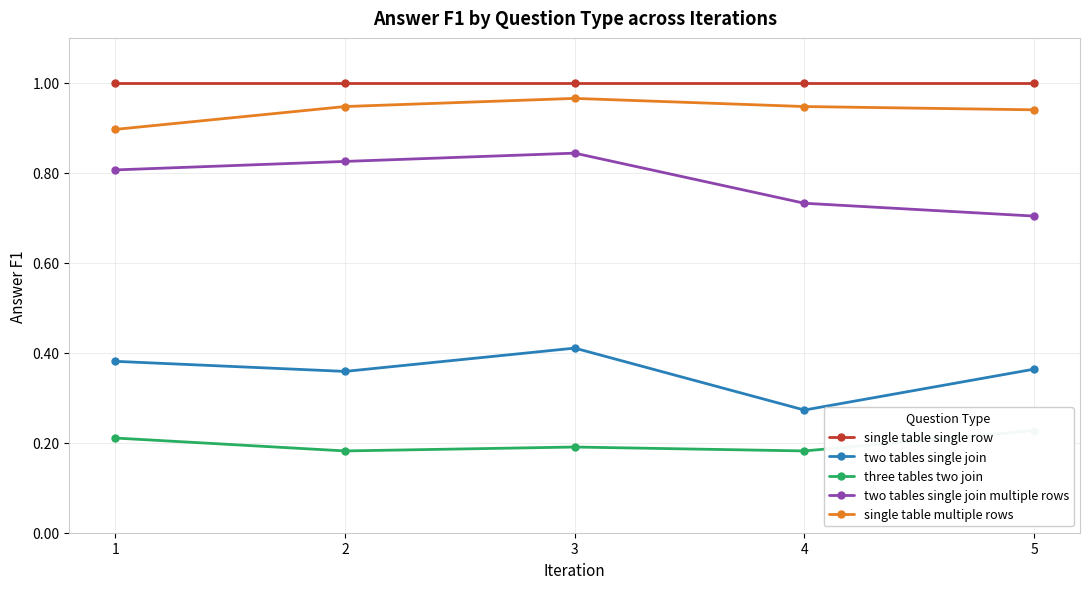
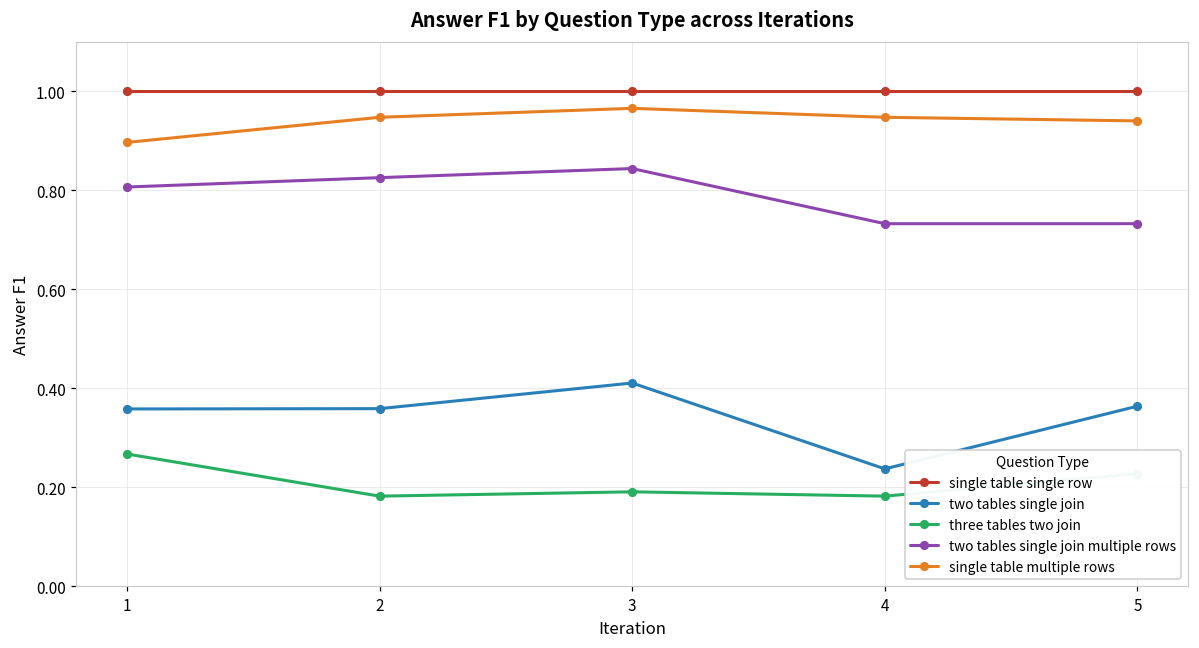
  {
    "single table single row": {
      "1": 1.00,
      "2": 1.00,
      "3": 1.00,
      "4": 1.00,
      "5": 1.00
    },
    "two tables single join": {
-     "1": 0.38,
+     "1": 0.36,
      "2": 0.36,
      "3": 0.41,
-     "4": 0.27,
+     "4": 0.24,
      "5": 0.36
    },
    "three tables two join": {
-     "1": 0.21,
+     "1": 0.27,
      "2": 0.18,
      "3": 0.19,
      "4": 0.18
    },
    "two tables single join multiple rows": {
      "1": 0.81,
      "2": 0.83,
      "3": 0.84,
      "4": 0.73,
-     "5": 0.70
+     "5": 0.73
    },
    "single table multiple rows": {
      "1": 0.90,
      "2": 0.95,
      "3": 0.97,
      "4": 0.95,
      "5": 0.94
    }
  }
